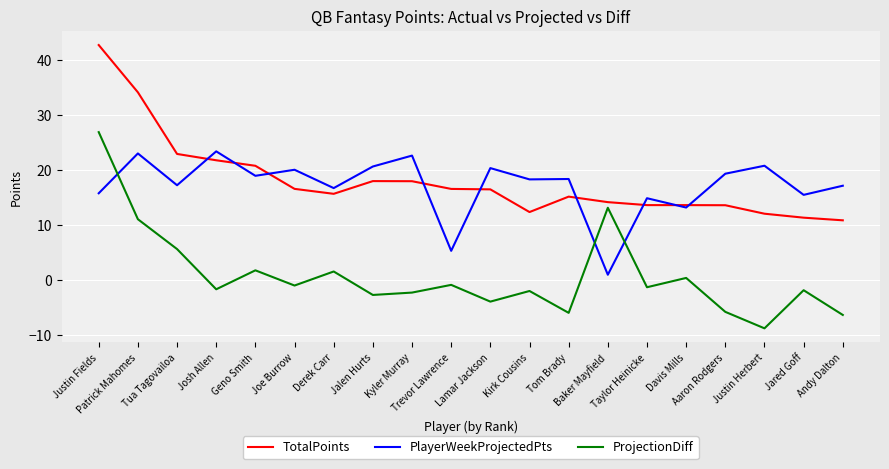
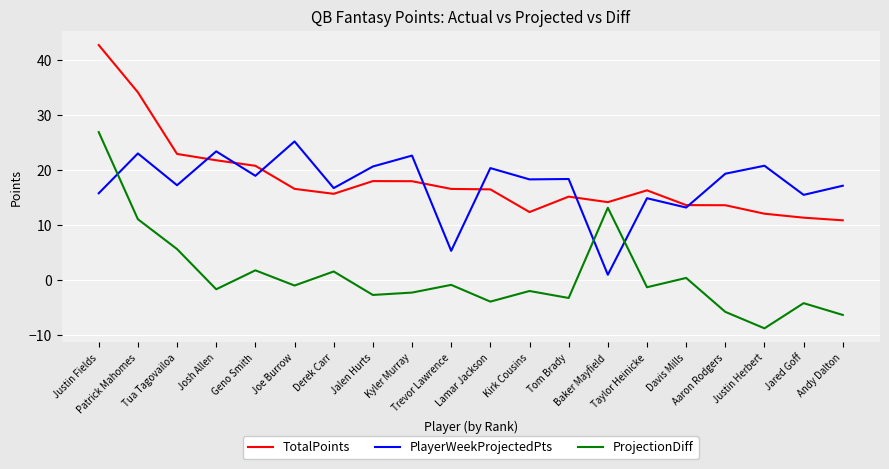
  {
    "TotalPoints": {
      "Justin Fields": 43,
      "Patrick Mahomes": 34,
      "Tua Tagovailoa": 23,
      "Josh Allen": 22,
      "Geno Smith": 21,
      "Joe Burrow": 17,
      "Derek Carr": 16,
      "Jalen Hurts": 18,
      "Kyler Murray": 18,
      "Trevor Lawrence": 17,
      "Lamar Jackson": 17,
      "Kirk Cousins": 12,
      "Tom Brady": 15,
      "Baker Mayfield": 14,
-     "Taylor Heinicke": 14,
+     "Taylor Heinicke": 16,
      "Aaron Rodgers": 14,
      "Justin Herbert": 12,
      "Jared Goff": 11,
      "Andy Dalton": 11
    },
    "PlayerWeekProjectedPts": {
      "Justin Fields": 16,
      "Patrick Mahomes": 23,
      "Tua Tagovailoa": 17,
      "Josh Allen": 23,
      "Geno Smith": 19,
-     "Joe Burrow": 20,
+     "Joe Burrow": 25,
      "Derek Carr": 17,
      "Jalen Hurts": 21,
      "Kyler Murray": 23,
      "Trevor Lawrence": 5,
      "Lamar Jackson": 20,
      "Kirk Cousins": 18,
      "Tom Brady": 18,
      "Baker Mayfield": 1,
      "Taylor Heinicke": 15,
      "Aaron Rodgers": 19,
      "Justin Herbert": 21,
      "Jared Goff": 16,
      "Andy Dalton": 17
    },
    "ProjectionDiff": {
      "Justin Fields": 27,
      "Patrick Mahomes": 11,
      "Tua Tagovailoa": 6,
      "Josh Allen": -2,
      "Geno Smith": 2,
      "Joe Burrow": -1,
      "Derek Carr": 2,
      "Jalen Hurts": -3,
      "Kyler Murray": -2,
      "Trevor Lawrence": -1,
      "Lamar Jackson": -4,
      "Kirk Cousins": -2,
-     "Tom Brady": -6,
+     "Tom Brady": -3,
      "Baker Mayfield": 13,
      "Taylor Heinicke": -1,
      "Davis Mills": 0,
      "Aaron Rodgers": -6,
      "Justin Herbert": -9,
-     "Jared Goff": -2,
+     "Jared Goff": -4,
      "Andy Dalton": -6
    }
  }
